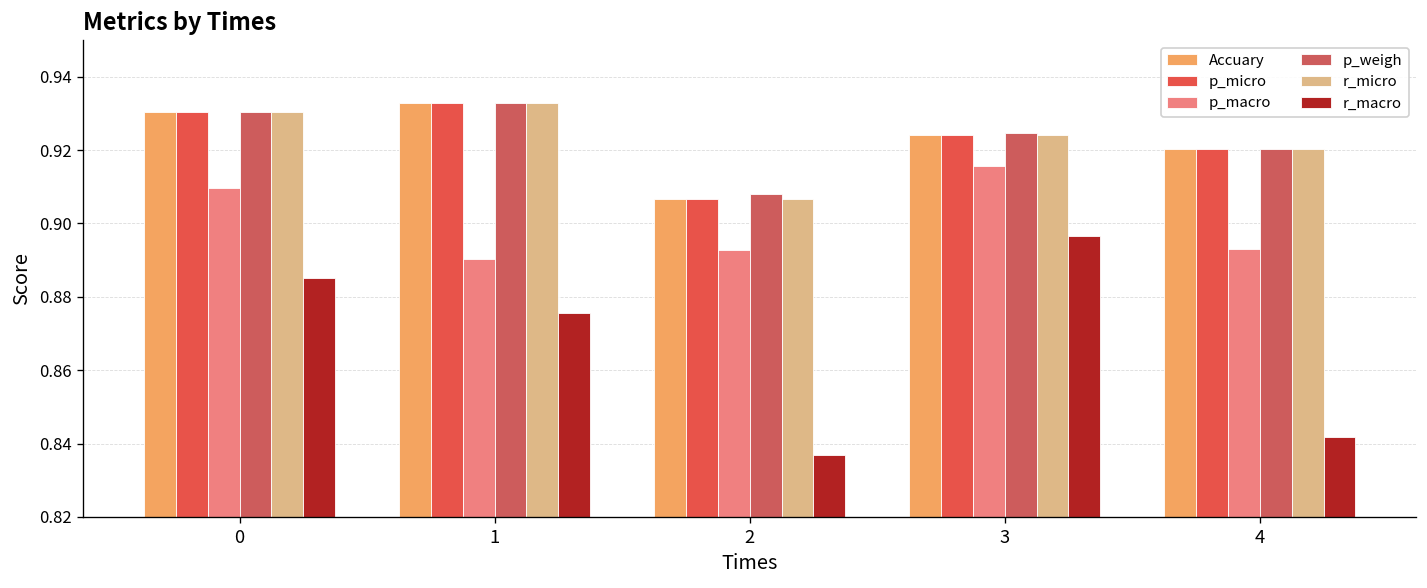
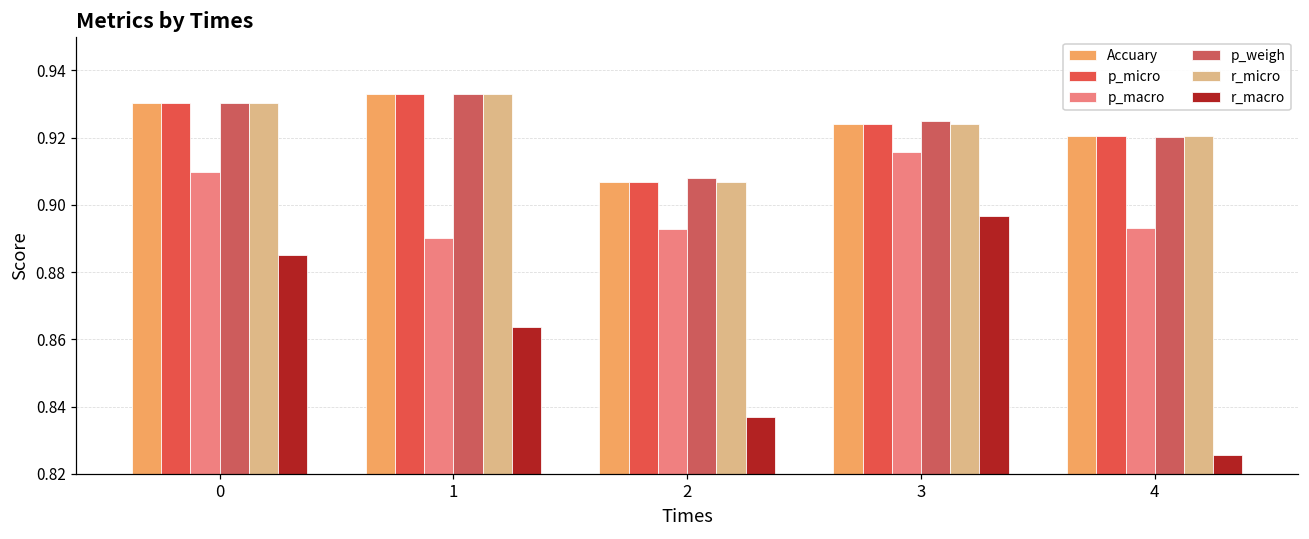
  {
    "r_macro": {
      "0": 0.885,
-     "1": 0.876,
+     "1": 0.864,
      "2": 0.837,
      "3": 0.897,
-     "4": 0.842
+     "4": 0.826
    }
  }
